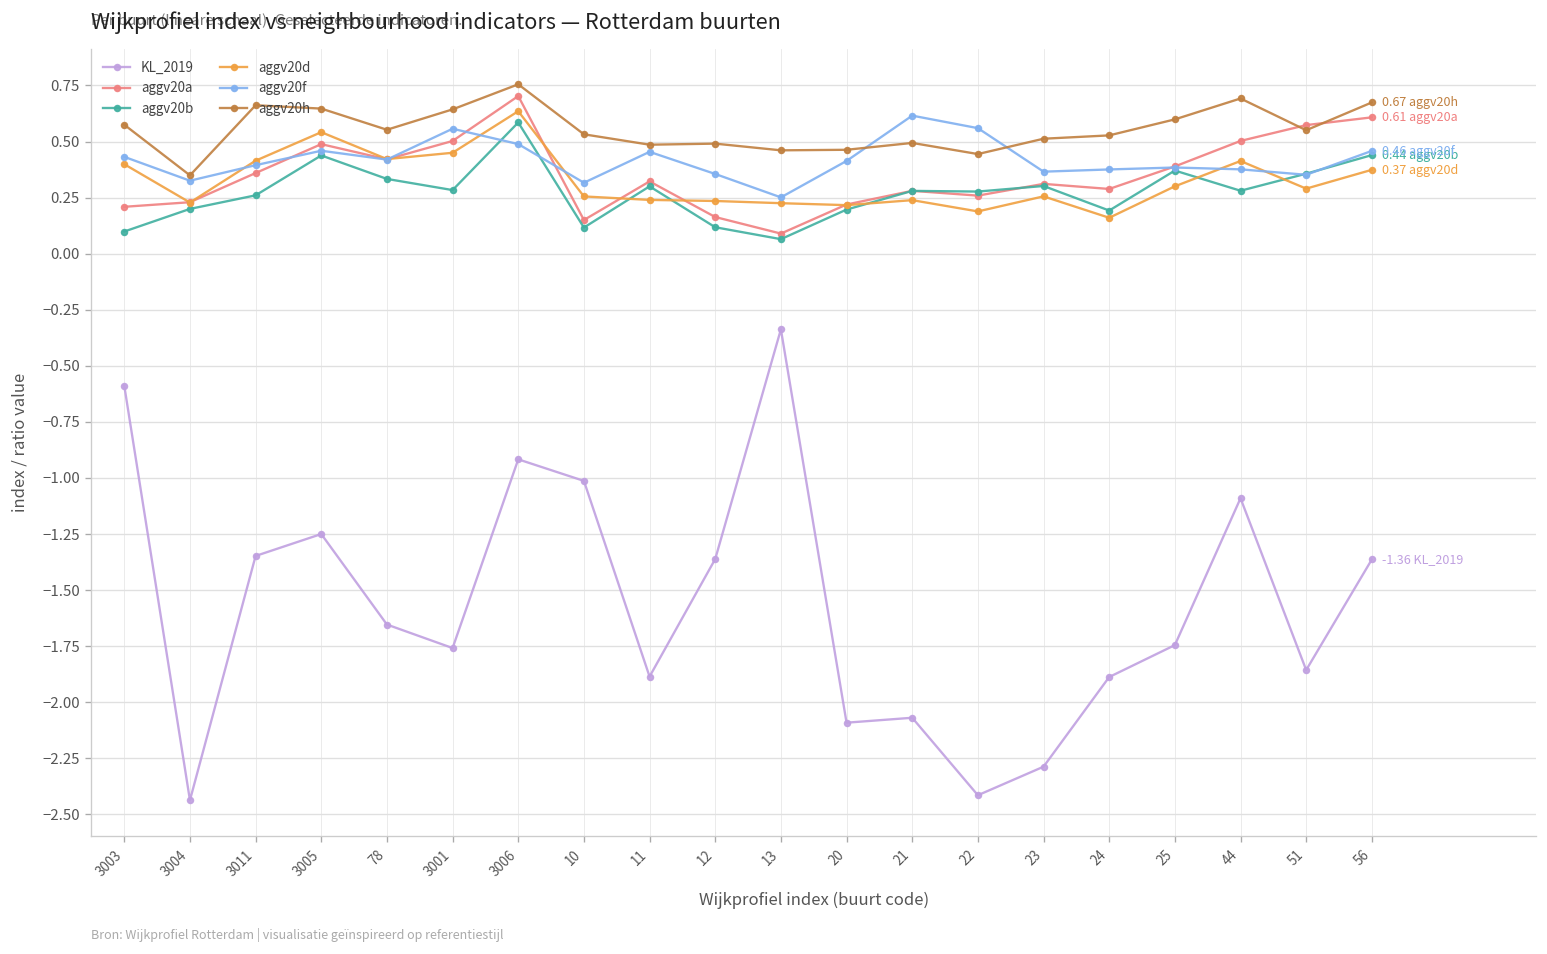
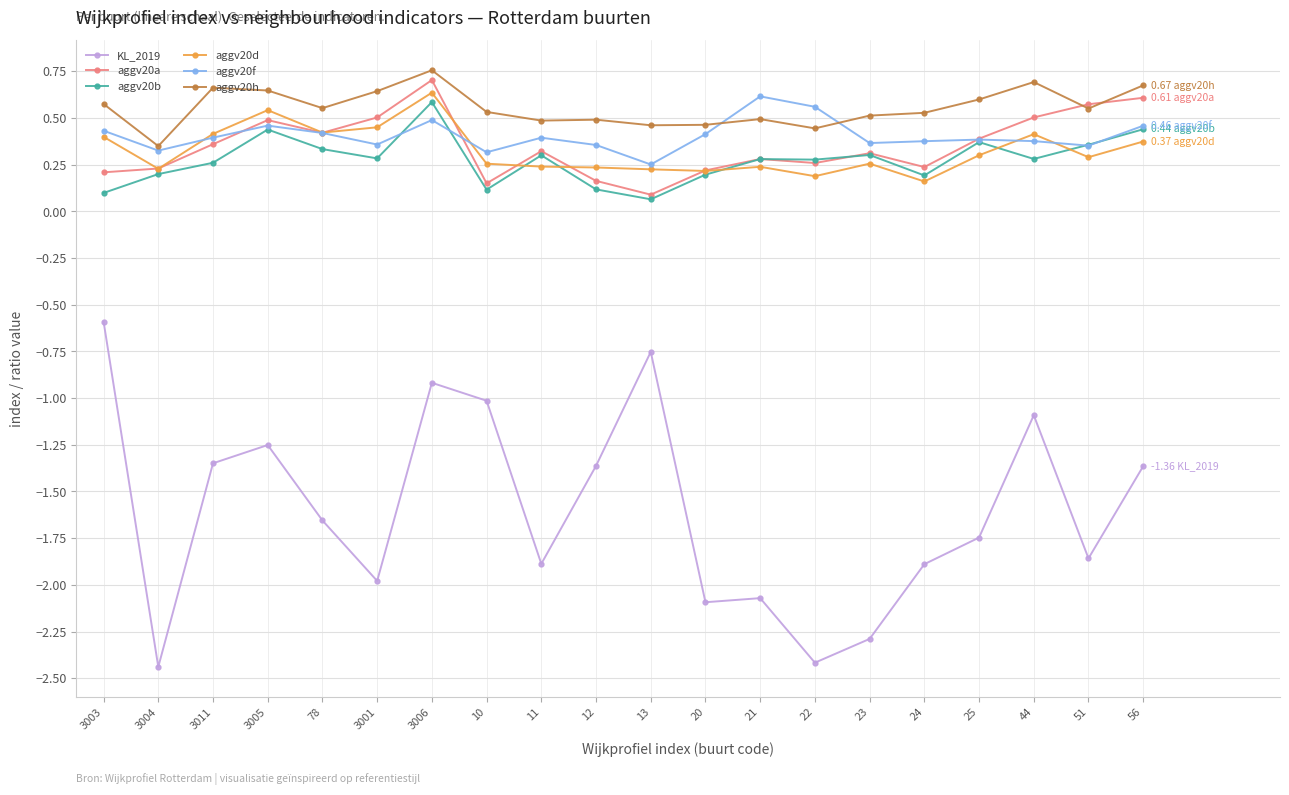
  {
    "KL_2019": {
      "3003": -0.59,
      "3004": -2.44,
      "3011": -1.35,
      "3005": -1.25,
      "78": -1.66,
-     "3001": -1.76,
+     "3001": -1.98,
      "3006": -0.92,
      "10": -1.01,
      "11": -1.89,
      "12": -1.36,
-     "13": -0.34,
+     "13": -0.75,
      "20": -2.09,
      "21": -2.07,
      "22": -2.42,
      "23": -2.29,
      "24": -1.89,
      "25": -1.75,
      "44": -1.09,
      "51": -1.86
    },
    "aggv20a": {
      "3003": 0.21,
      "3011": 0.36,
      "3005": 0.49,
      "3001": 0.50,
      "3006": 0.70,
      "10": 0.15,
      "11": 0.32,
      "12": 0.16,
      "13": 0.09,
      "22": 0.26,
-     "24": 0.29,
+     "24": 0.24,
      "44": 0.50,
      "51": 0.57
    },
    "aggv20b": {
      "3003": 0.10,
      "3004": 0.20,
      "3011": 0.26,
      "3005": 0.44,
      "78": 0.33,
      "3001": 0.28,
      "3006": 0.58,
      "10": 0.12,
      "11": 0.30,
      "12": 0.12,
      "13": 0.06,
      "20": 0.20,
      "22": 0.28,
      "24": 0.19,
      "25": 0.37,
      "44": 0.28
    },
    "aggv20f": {
      "3003": 0.43,
      "3004": 0.33,
      "3011": 0.39,
      "3005": 0.46,
-     "3001": 0.56,
+     "3001": 0.36,
      "3006": 0.49,
      "10": 0.32,
-     "11": 0.45,
+     "11": 0.39,
      "12": 0.36,
      "13": 0.25,
      "20": 0.41,
      "21": 0.62,
      "22": 0.56,
      "23": 0.37,
      "24": 0.38,
      "44": 0.38
    }
  }
